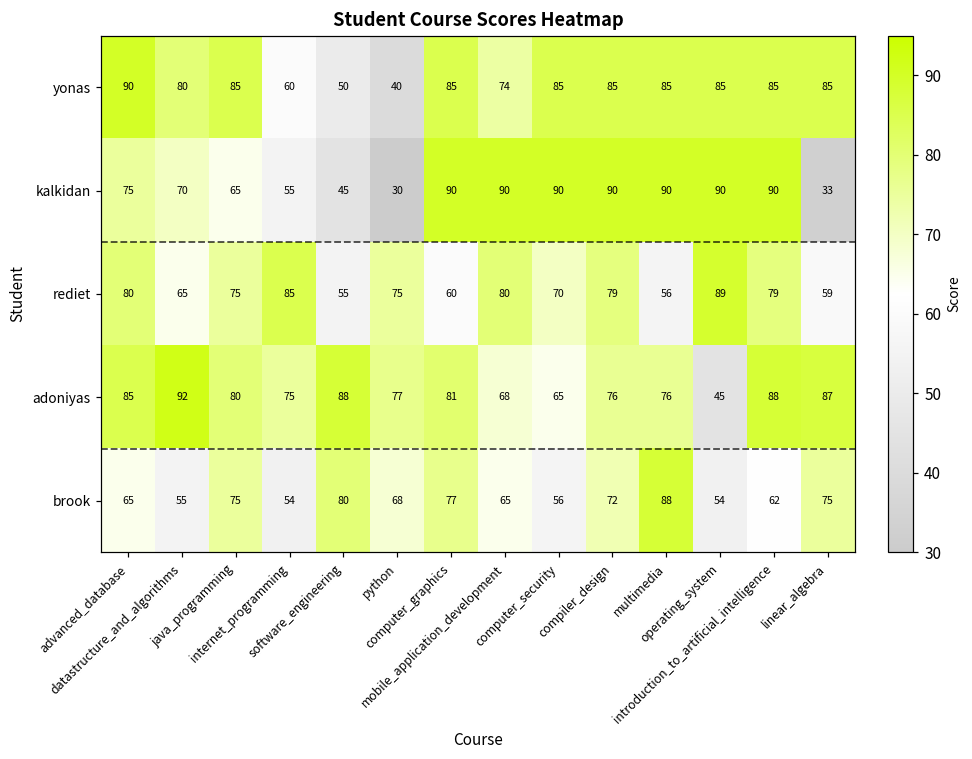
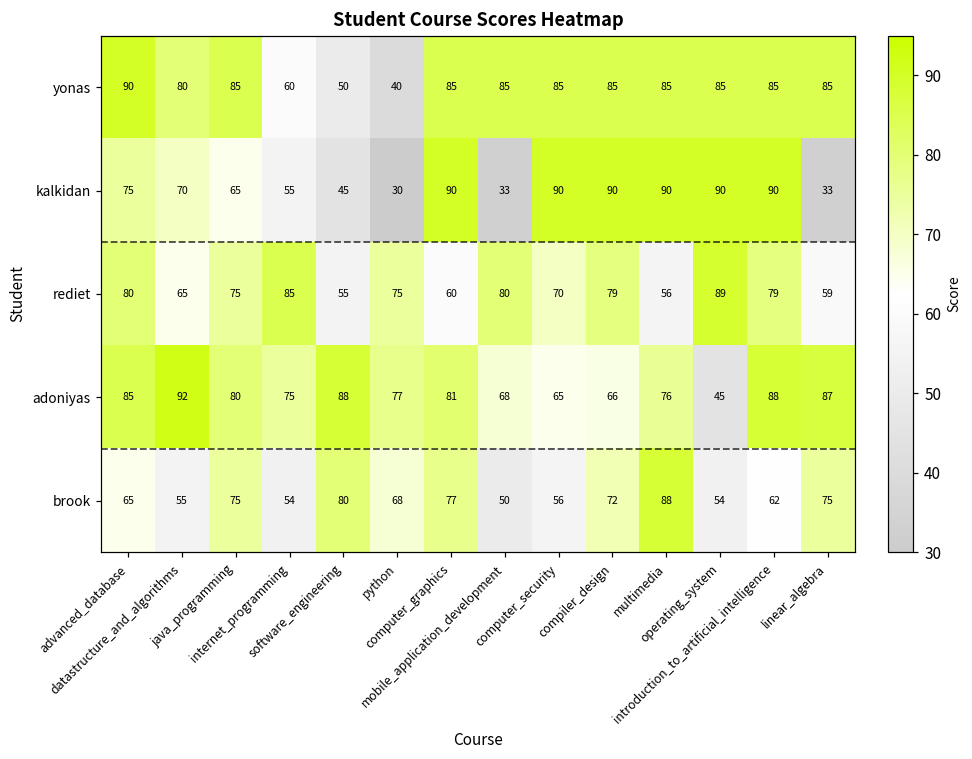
  {
    "yonas": {
      "advanced_database": 90,
      "datastructure_and_algorithms": 80,
      "java_programming": 85,
      "internet_programming": 60,
      "software_engineering": 50,
      "python": 40,
      "computer_graphics": 85,
-     "mobile_application_development": 74,
+     "mobile_application_development": 85,
      "computer_security": 85,
      "compiler_design": 85,
      "multimedia": 85,
      "operating_system": 85,
      "introduction_to_artificial_intelligence": 85,
      "linear_algebra": 85
    },
    "kalkidan": {
      "advanced_database": 75,
      "datastructure_and_algorithms": 70,
      "java_programming": 65,
      "internet_programming": 55,
      "software_engineering": 45,
      "python": 30,
      "computer_graphics": 90,
-     "mobile_application_development": 90,
+     "mobile_application_development": 33,
      "computer_security": 90,
      "compiler_design": 90,
      "multimedia": 90,
      "operating_system": 90,
      "introduction_to_artificial_intelligence": 90,
      "linear_algebra": 33
    },
    "rediet": {
      "advanced_database": 80,
      "datastructure_and_algorithms": 65,
      "java_programming": 75,
      "internet_programming": 85,
      "software_engineering": 55,
      "python": 75,
      "computer_graphics": 60,
      "mobile_application_development": 80,
      "computer_security": 70,
      "compiler_design": 79,
      "multimedia": 56,
      "operating_system": 89,
      "introduction_to_artificial_intelligence": 79,
      "linear_algebra": 59
    },
    "adoniyas": {
      "advanced_database": 85,
      "datastructure_and_algorithms": 92,
      "java_programming": 80,
      "internet_programming": 75,
      "software_engineering": 88,
      "python": 77,
      "computer_graphics": 81,
      "mobile_application_development": 68,
      "computer_security": 65,
-     "compiler_design": 76,
+     "compiler_design": 66,
      "multimedia": 76,
      "operating_system": 45,
      "introduction_to_artificial_intelligence": 88,
      "linear_algebra": 87
    },
    "brook": {
      "advanced_database": 65,
      "datastructure_and_algorithms": 55,
      "java_programming": 75,
      "internet_programming": 54,
      "software_engineering": 80,
      "python": 68,
      "computer_graphics": 77,
-     "mobile_application_development": 65,
+     "mobile_application_development": 50,
      "computer_security": 56,
      "compiler_design": 72,
      "multimedia": 88,
      "operating_system": 54,
      "introduction_to_artificial_intelligence": 62,
      "linear_algebra": 75
    }
  }
